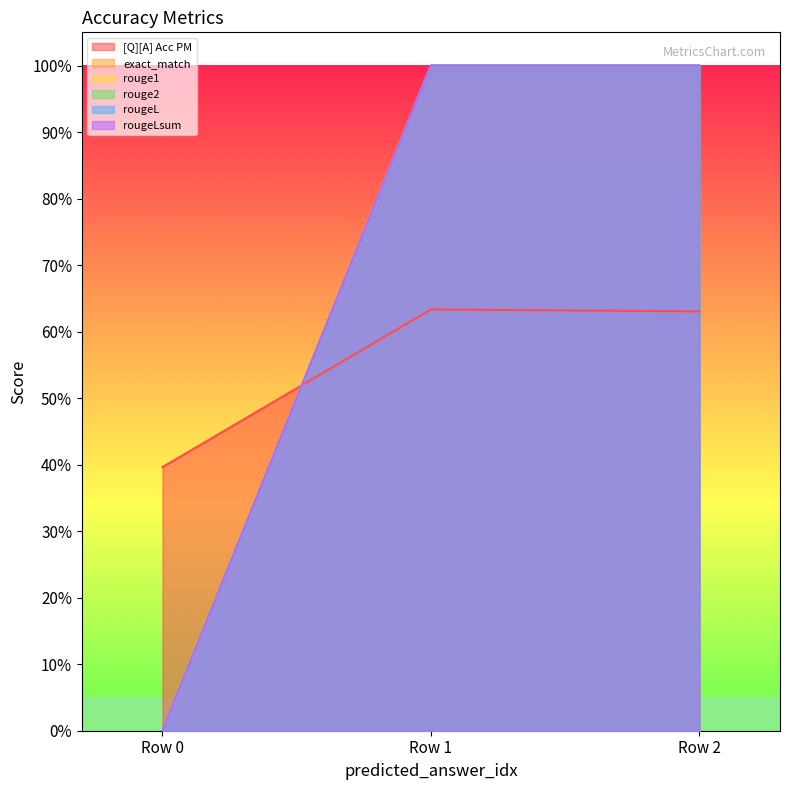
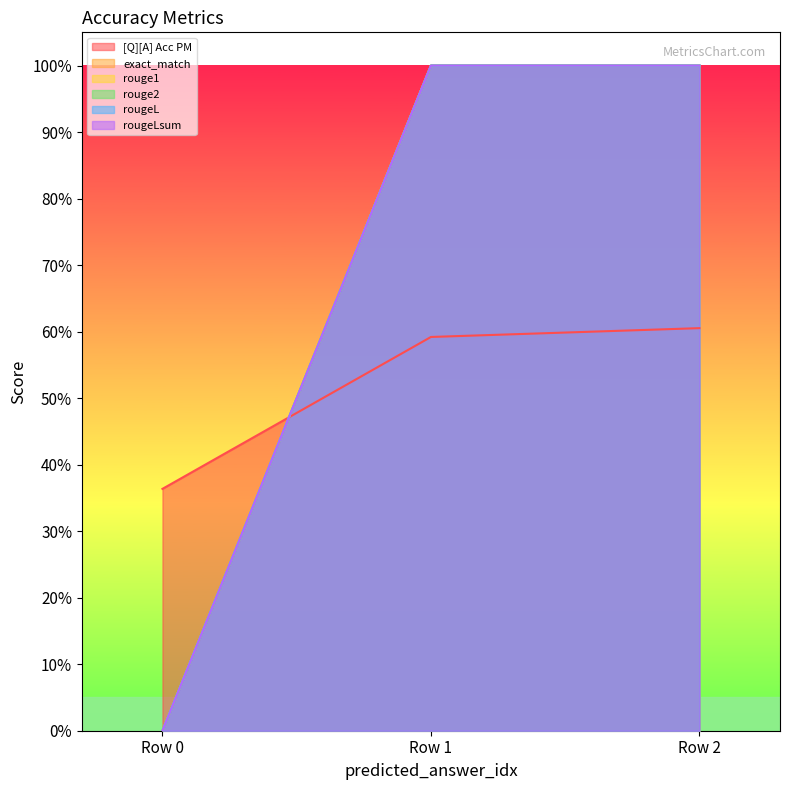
  {
    "[Q][A] Acc PM": {
-     "Row 0": "40%",
-     "Row 1": "63%",
-     "Row 2": "63%"
+     "Row 0": "36%",
+     "Row 1": "59%",
+     "Row 2": "61%"
    },
    "rougeLsum": {
      "Row 1": "100%",
      "Row 2": "100%"
    }
  }
